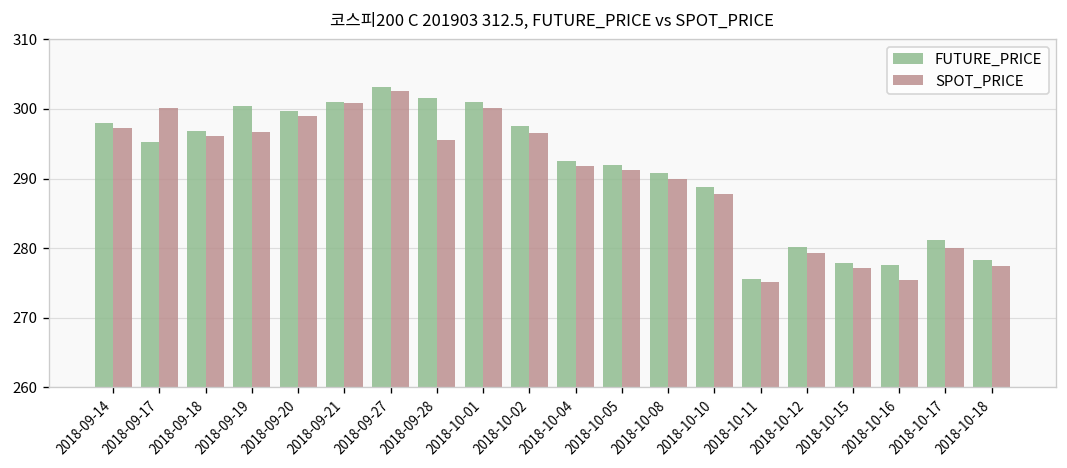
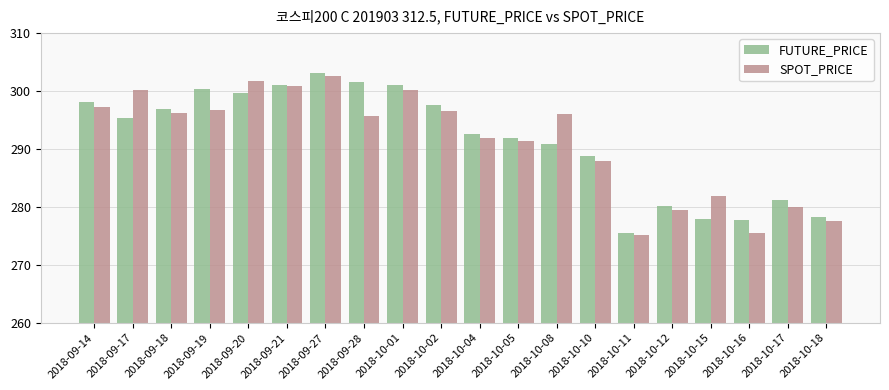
  {
    "FUTURE_PRICE": {
      "2018-09-14": 298,
      "2018-09-17": 295,
      "2018-09-18": 297,
      "2018-09-19": 300,
      "2018-09-20": 300,
      "2018-09-21": 301,
      "2018-09-27": 303,
      "2018-09-28": 302,
      "2018-10-01": 301,
      "2018-10-02": 298,
      "2018-10-04": 293,
      "2018-10-05": 292,
      "2018-10-08": 291,
      "2018-10-10": 289,
      "2018-10-11": 276,
      "2018-10-12": 280,
      "2018-10-15": 278,
      "2018-10-16": 278,
      "2018-10-17": 281,
      "2018-10-18": 278
    },
    "SPOT_PRICE": {
      "2018-09-14": 297,
      "2018-09-17": 300,
      "2018-09-18": 296,
      "2018-09-19": 297,
-     "2018-09-20": 299,
+     "2018-09-20": 302,
      "2018-09-21": 301,
      "2018-09-27": 303,
      "2018-09-28": 296,
      "2018-10-01": 300,
      "2018-10-02": 297,
      "2018-10-04": 292,
      "2018-10-05": 291,
-     "2018-10-08": 290,
+     "2018-10-08": 296,
      "2018-10-10": 288,
      "2018-10-11": 275,
      "2018-10-12": 279,
-     "2018-10-15": 277,
+     "2018-10-15": 282,
      "2018-10-16": 275,
      "2018-10-17": 280,
      "2018-10-18": 277
    }
  }
